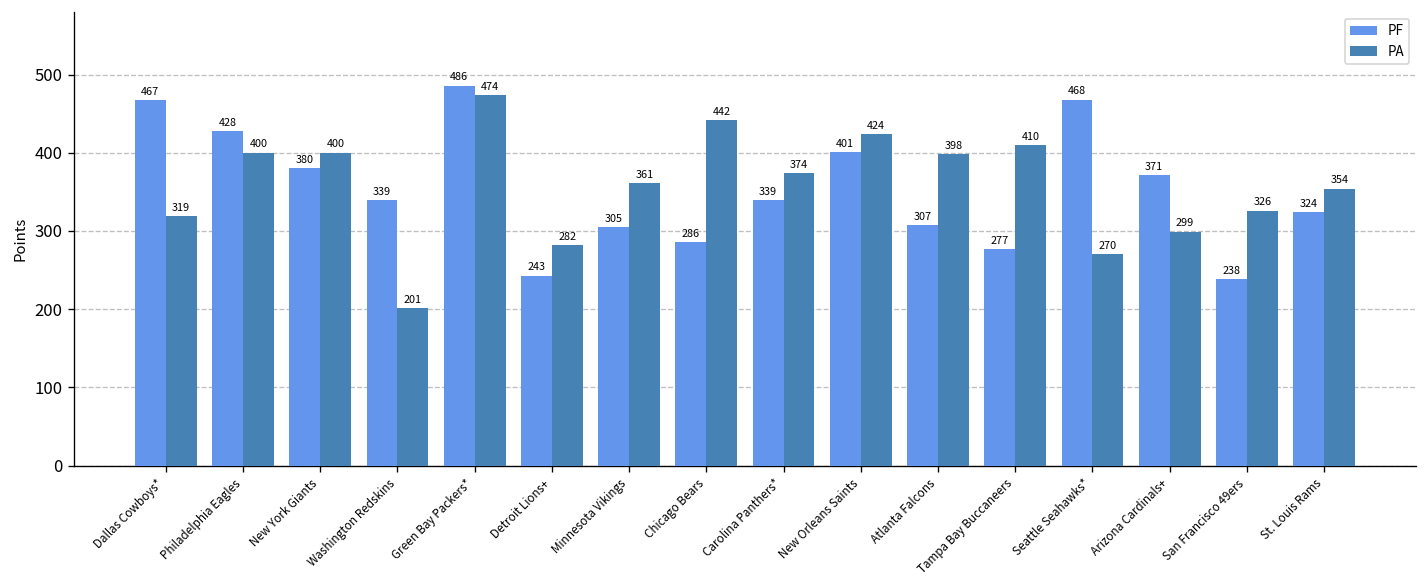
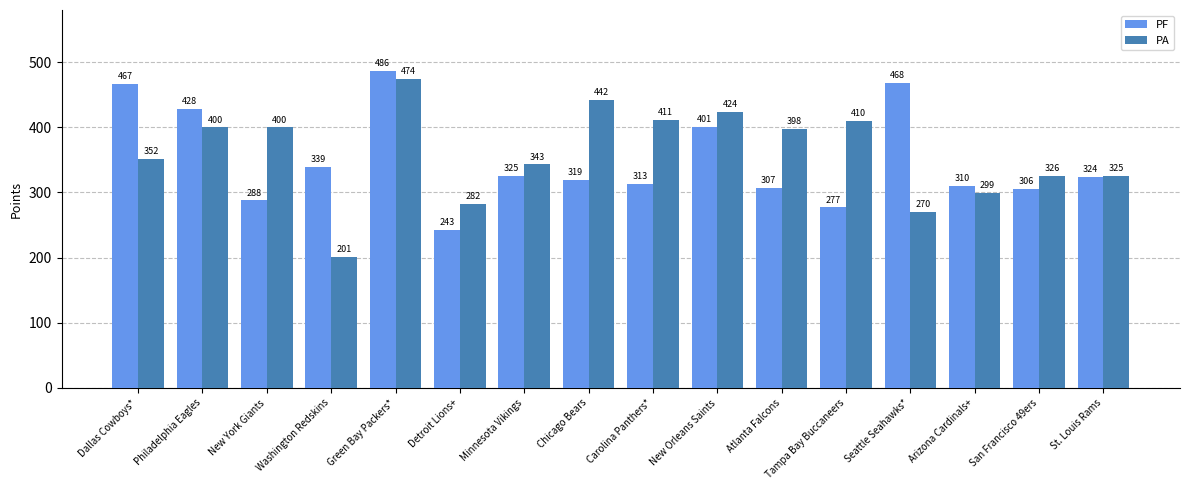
  {
    "PF": {
      "Dallas Cowboys*": 467,
      "Philadelphia Eagles": 428,
-     "New York Giants": 380,
+     "New York Giants": 288,
      "Washington Redskins": 339,
      "Green Bay Packers*": 486,
      "Detroit Lions+": 243,
-     "Minnesota Vikings": 305,
-     "Chicago Bears": 286,
-     "Carolina Panthers*": 339,
+     "Minnesota Vikings": 325,
+     "Chicago Bears": 319,
+     "Carolina Panthers*": 313,
      "New Orleans Saints": 401,
      "Atlanta Falcons": 307,
      "Tampa Bay Buccaneers": 277,
      "Seattle Seahawks*": 468,
-     "Arizona Cardinals+": 371,
-     "San Francisco 49ers": 238,
+     "Arizona Cardinals+": 310,
+     "San Francisco 49ers": 306,
      "St. Louis Rams": 324
    },
    "PA": {
-     "Dallas Cowboys*": 319,
+     "Dallas Cowboys*": 352,
      "Philadelphia Eagles": 400,
      "New York Giants": 400,
      "Washington Redskins": 201,
      "Green Bay Packers*": 474,
      "Detroit Lions+": 282,
-     "Minnesota Vikings": 361,
+     "Minnesota Vikings": 343,
      "Chicago Bears": 442,
-     "Carolina Panthers*": 374,
+     "Carolina Panthers*": 411,
      "New Orleans Saints": 424,
      "Atlanta Falcons": 398,
      "Tampa Bay Buccaneers": 410,
      "Seattle Seahawks*": 270,
      "Arizona Cardinals+": 299,
      "San Francisco 49ers": 326,
-     "St. Louis Rams": 354
+     "St. Louis Rams": 325
    }
  }
